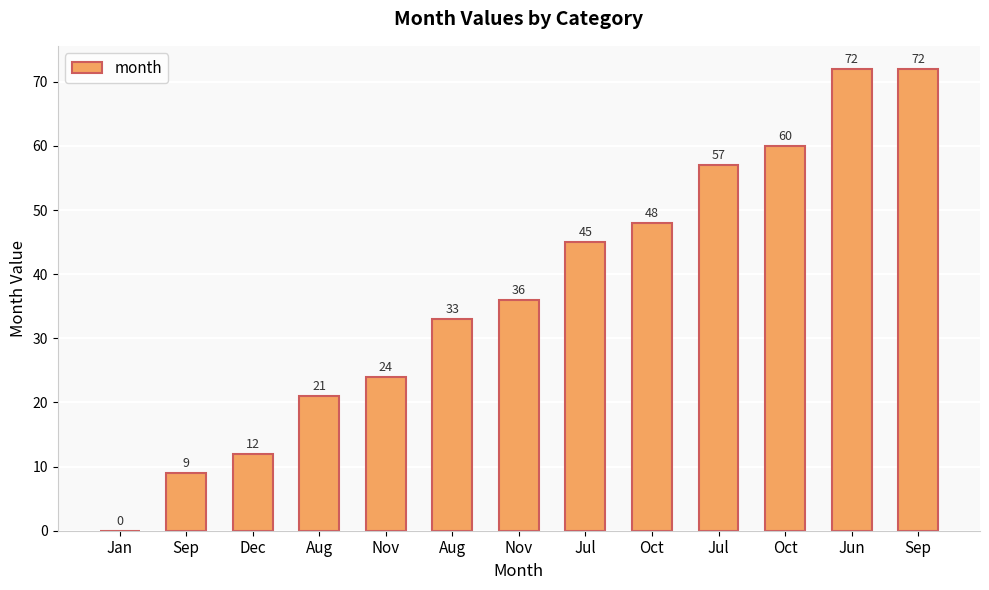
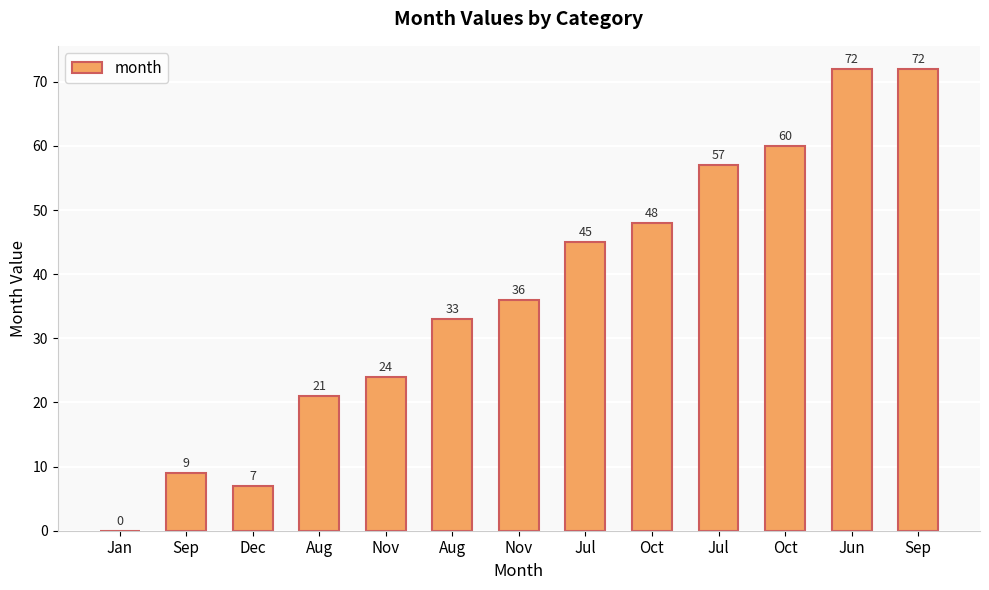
  {
    "Jan": 0,
-   "Dec": 12,
+   "Dec": 7,
    "Jun": 72
  }
